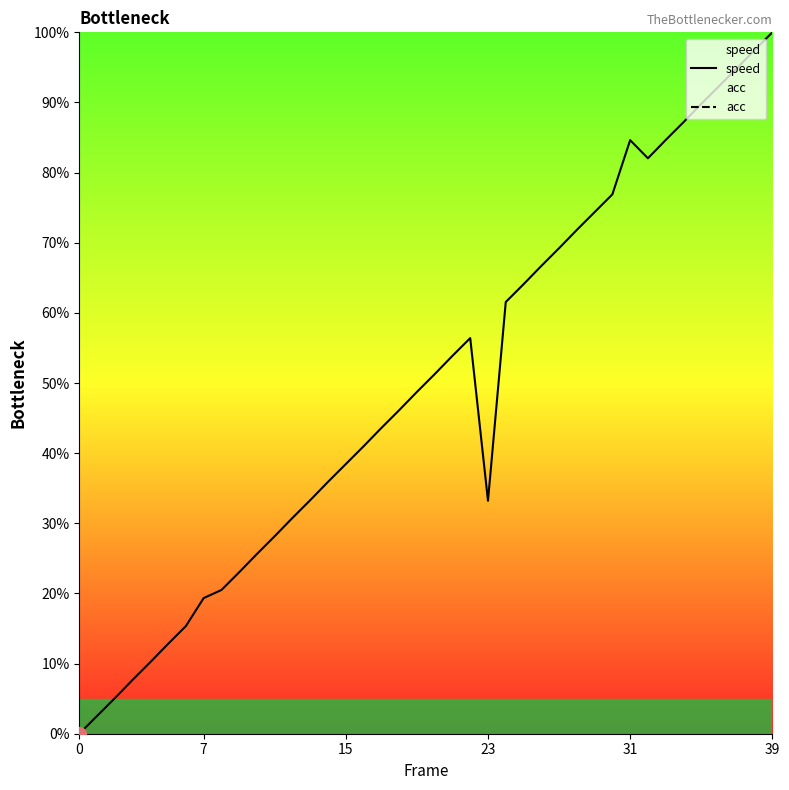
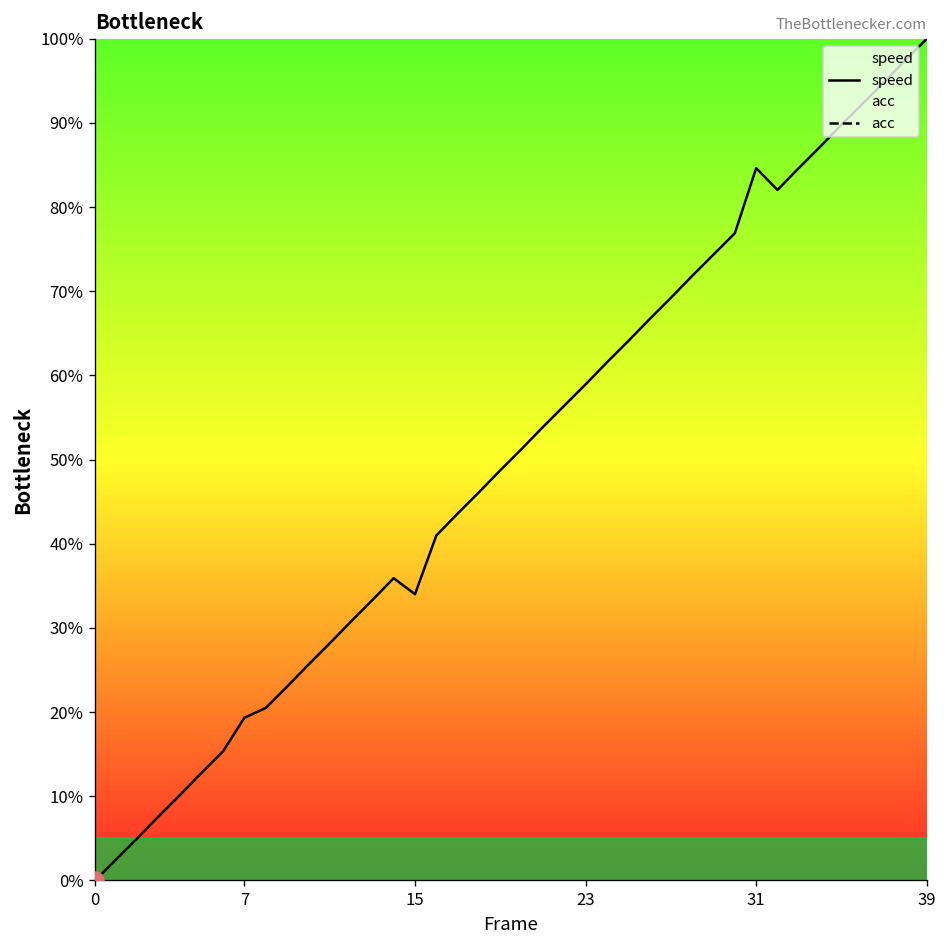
  {
    "speed": {
      "7": "19%",
-     "15": "38%",
-     "23": "33%",
+     "15": "34%",
+     "23": "59%",
      "31": "85%",
      "39": "100%"
    }
  }
